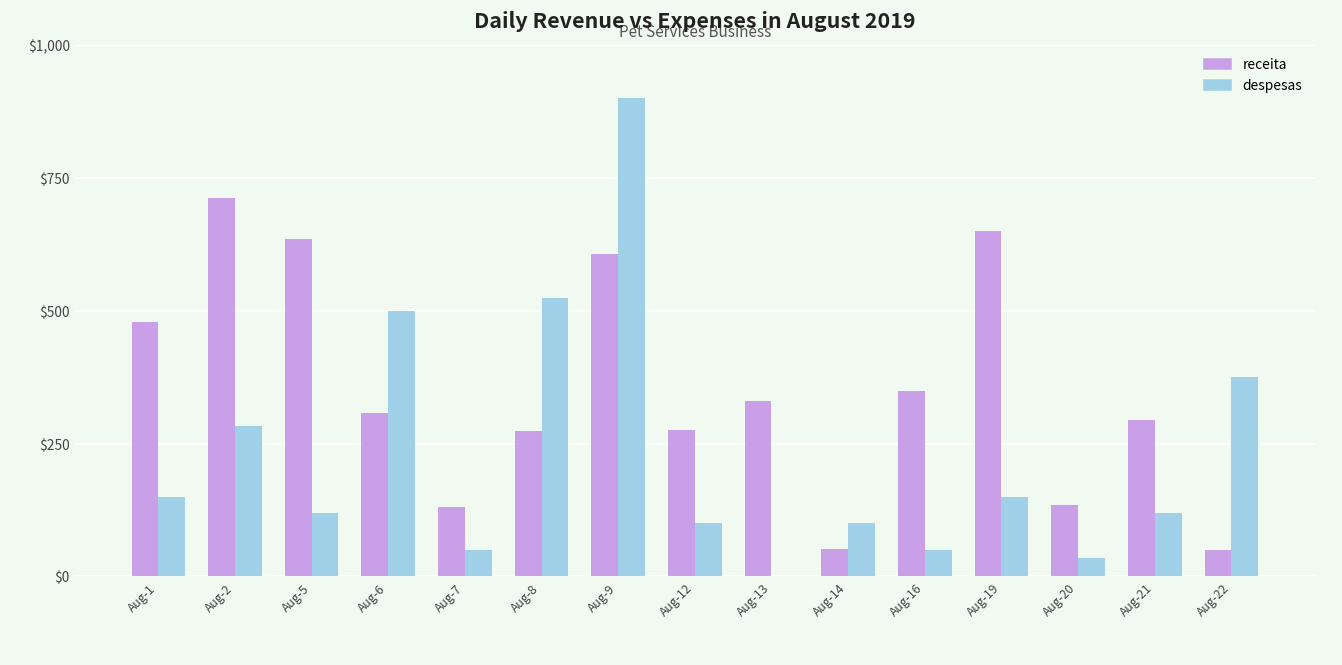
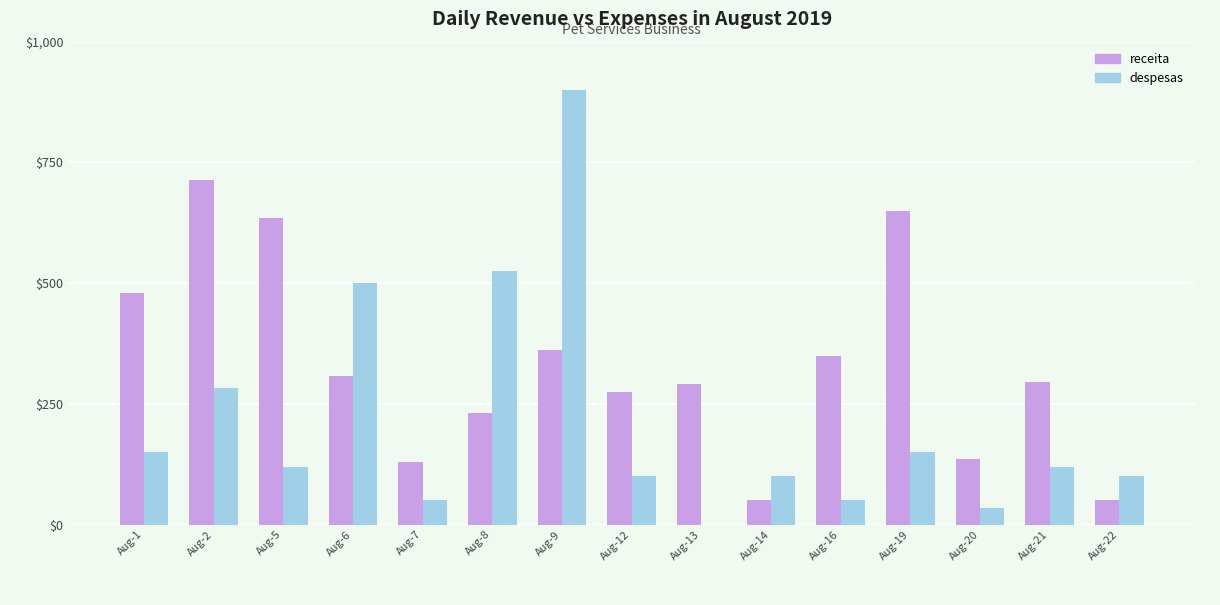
  {
    "receita": {
      "Aug-1": "$480",
      "Aug-2": "$710",
      "Aug-5": "$640",
      "Aug-6": "$310",
      "Aug-7": "$130",
-     "Aug-8": "$270",
-     "Aug-9": "$610",
+     "Aug-8": "$230",
+     "Aug-9": "$360",
      "Aug-12": "$280",
-     "Aug-13": "$330",
+     "Aug-13": "$290",
      "Aug-14": "$50",
      "Aug-16": "$350",
      "Aug-19": "$650",
      "Aug-20": "$140",
      "Aug-21": "$300",
      "Aug-22": "$50"
    },
    "despesas": {
      "Aug-1": "$150",
      "Aug-2": "$280",
      "Aug-5": "$120",
      "Aug-6": "$500",
      "Aug-7": "$50",
      "Aug-8": "$520",
      "Aug-9": "$900",
      "Aug-12": "$100",
      "Aug-13": "$0",
      "Aug-14": "$100",
      "Aug-16": "$50",
      "Aug-19": "$150",
      "Aug-20": "$30",
      "Aug-21": "$120",
-     "Aug-22": "$380"
+     "Aug-22": "$100"
    }
  }
